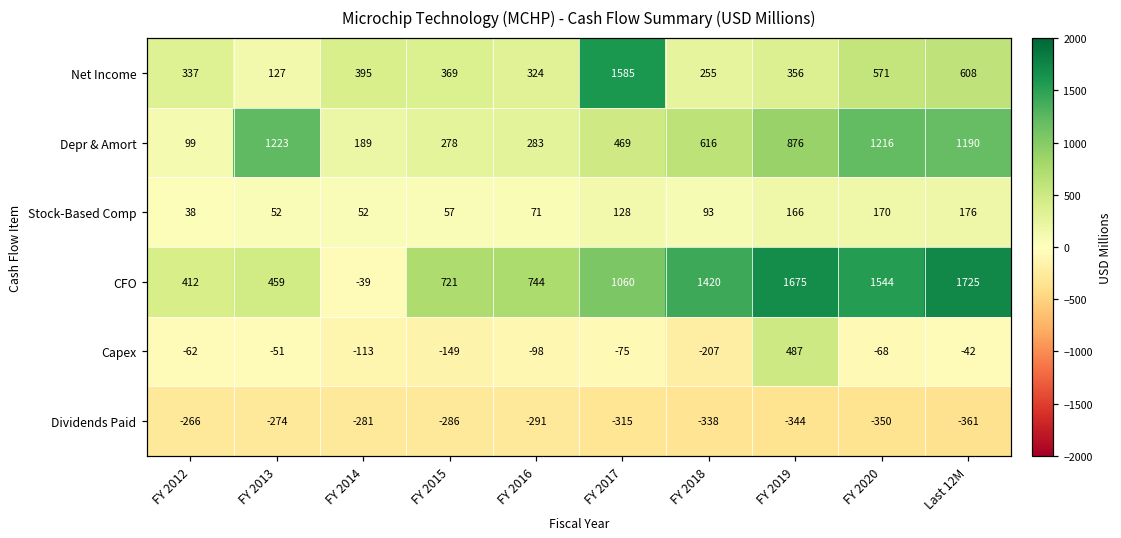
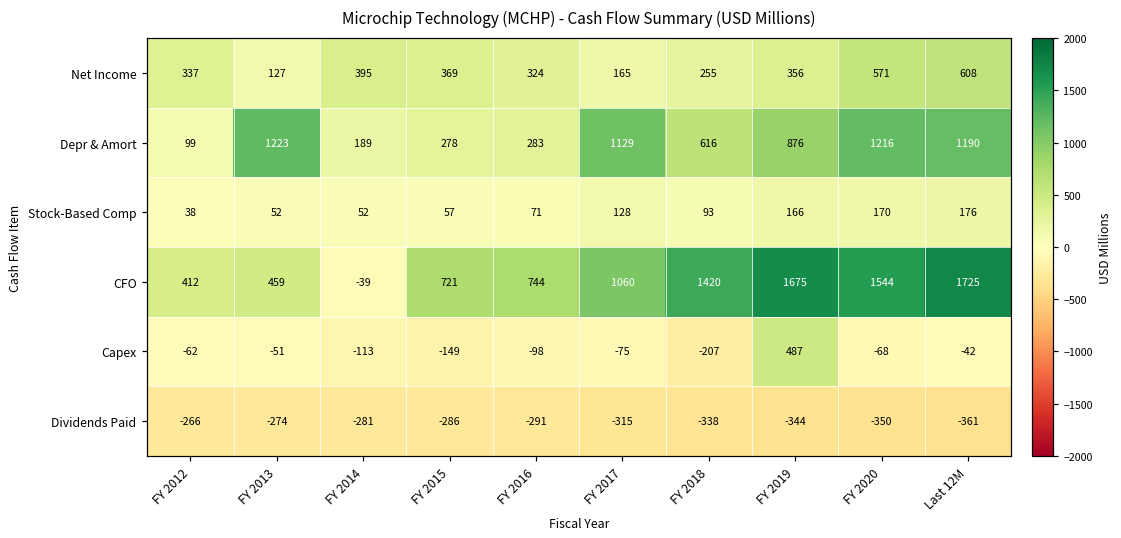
  {
    "Net Income": {
      "FY 2012": 337,
      "FY 2013": 127,
      "FY 2014": 395,
      "FY 2015": 369,
      "FY 2016": 324,
-     "FY 2017": 1585,
+     "FY 2017": 165,
      "FY 2018": 255,
      "FY 2019": 356,
      "FY 2020": 571,
      "Last 12M": 608
    },
    "Depr & Amort": {
      "FY 2012": 99,
      "FY 2013": 1223,
      "FY 2014": 189,
      "FY 2015": 278,
      "FY 2016": 283,
-     "FY 2017": 469,
+     "FY 2017": 1129,
      "FY 2018": 616,
      "FY 2019": 876,
      "FY 2020": 1216,
      "Last 12M": 1190
    },
    "Stock-Based Comp": {
      "FY 2012": 38,
      "FY 2013": 52,
      "FY 2014": 52,
      "FY 2015": 57,
      "FY 2016": 71,
      "FY 2017": 128,
      "FY 2018": 93,
      "FY 2019": 166,
      "FY 2020": 170,
      "Last 12M": 176
    },
    "CFO": {
      "FY 2012": 412,
      "FY 2013": 459,
      "FY 2014": -39,
      "FY 2015": 721,
      "FY 2016": 744,
      "FY 2017": 1060,
      "FY 2018": 1420,
      "FY 2019": 1675,
      "FY 2020": 1544,
      "Last 12M": 1725
    },
    "Capex": {
      "FY 2012": -62,
      "FY 2013": -51,
      "FY 2014": -113,
      "FY 2015": -149,
      "FY 2016": -98,
      "FY 2017": -75,
      "FY 2018": -207,
      "FY 2019": 487,
      "FY 2020": -68,
      "Last 12M": -42
    },
    "Dividends Paid": {
      "FY 2012": -266,
      "FY 2013": -274,
      "FY 2014": -281,
      "FY 2015": -286,
      "FY 2016": -291,
      "FY 2017": -315,
      "FY 2018": -338,
      "FY 2019": -344,
      "FY 2020": -350,
      "Last 12M": -361
    }
  }
